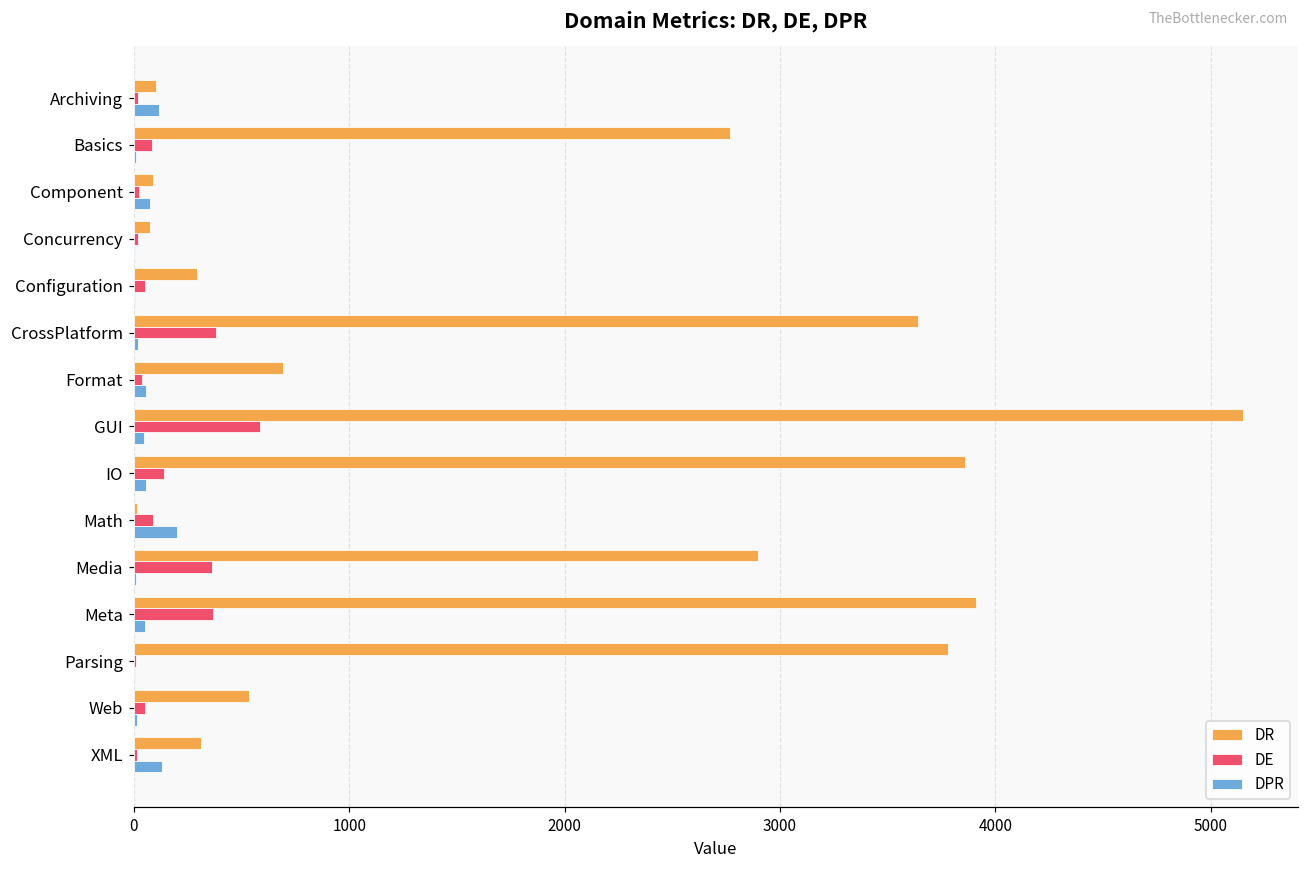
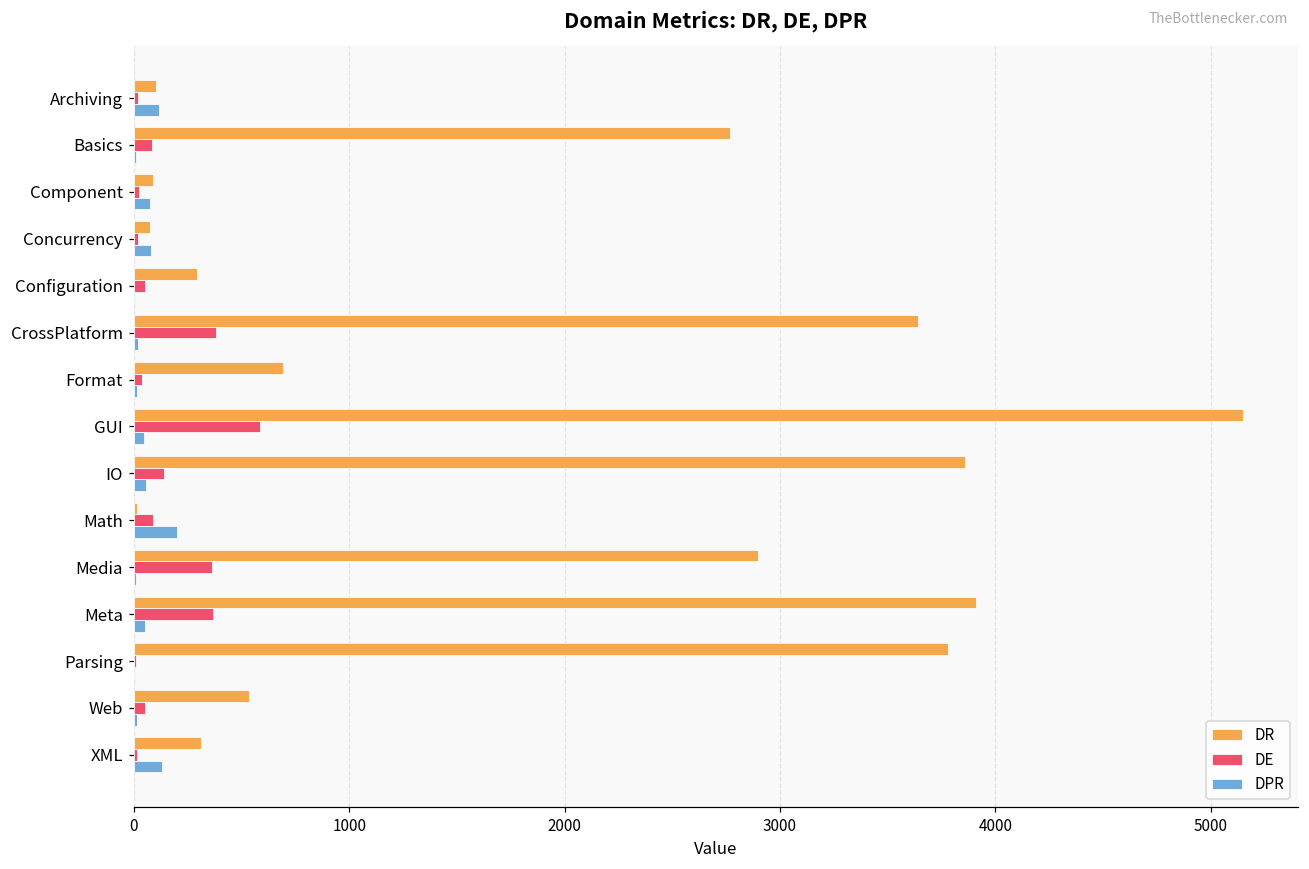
  {
    "DR": {
      "Archiving": 100,
      "Basics": 2770,
      "Component": 90,
      "Concurrency": 70,
      "Configuration": 290,
      "CrossPlatform": 3640,
      "Format": 700,
      "GUI": 5150,
      "IO": 3860,
      "Math": 20,
      "Media": 2900,
      "Meta": 3910,
      "Parsing": 3780,
      "Web": 540,
      "XML": 310
    },
    "DE": {
      "Archiving": 20,
      "Basics": 80,
      "Component": 20,
      "Concurrency": 20,
      "Configuration": 50,
      "CrossPlatform": 380,
      "Format": 40,
      "GUI": 590,
      "IO": 140,
      "Math": 90,
      "Media": 360,
      "Meta": 370,
      "Web": 50,
      "XML": 10
    },
    "DPR": {
      "Archiving": 120,
      "Component": 70,
-     "Concurrency": 10,
+     "Concurrency": 80,
      "CrossPlatform": 20,
-     "Format": 60,
+     "Format": 10,
      "GUI": 50,
      "IO": 60,
      "Math": 200,
      "Meta": 50,
      "Web": 20,
      "XML": 130
    }
  }
